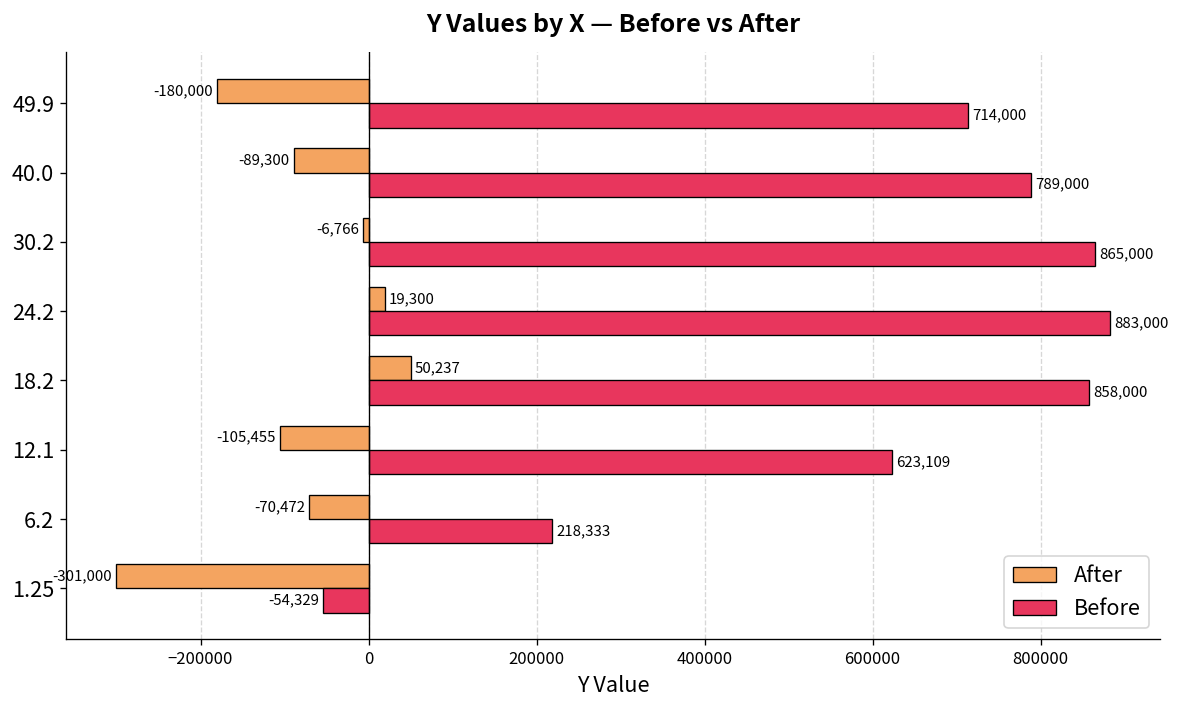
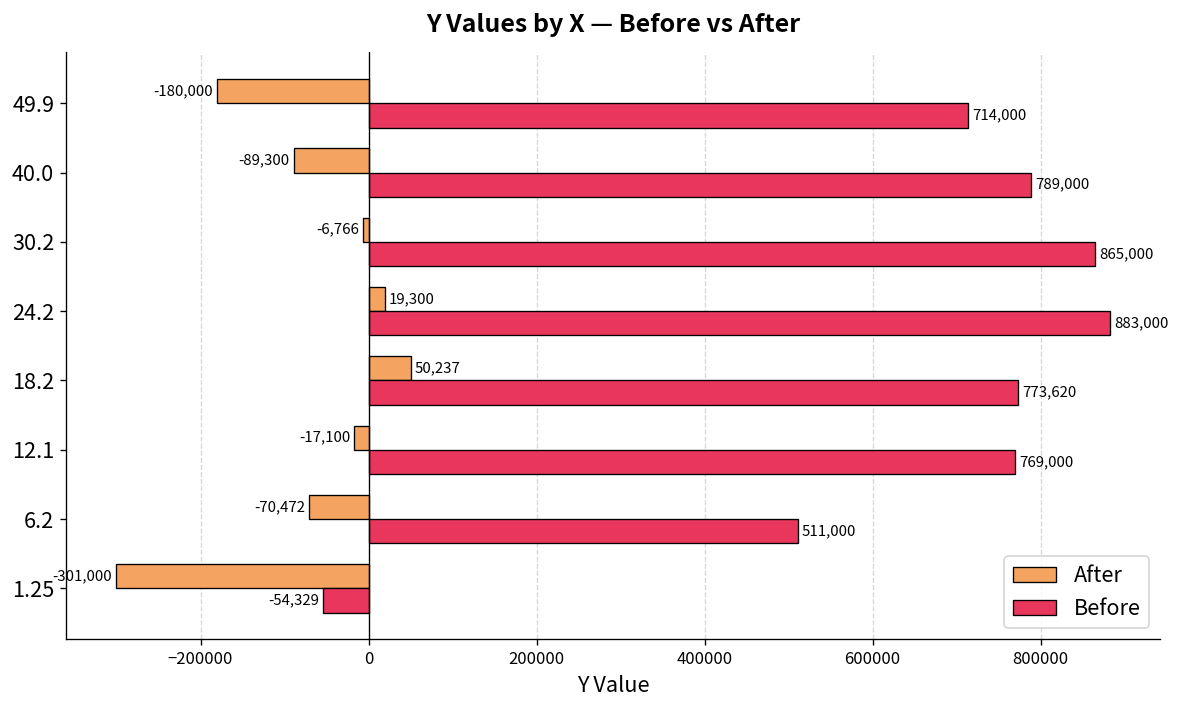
  {
    "After": {
      "49.9": "-180,000",
      "40.0": "-89,300",
      "30.2": "-6,766",
      "24.2": "19,300",
      "18.2": "50,237",
-     "12.1": "-105,455",
+     "12.1": "-17,100",
      "6.2": "-70,472",
      "1.25": "-301,000"
    },
    "Before": {
      "49.9": "714,000",
      "40.0": "789,000",
      "30.2": "865,000",
      "24.2": "883,000",
-     "18.2": "858,000",
-     "12.1": "623,109",
-     "6.2": "218,333",
+     "18.2": "773,620",
+     "12.1": "769,000",
+     "6.2": "511,000",
      "1.25": "-54,329"
    }
  }
